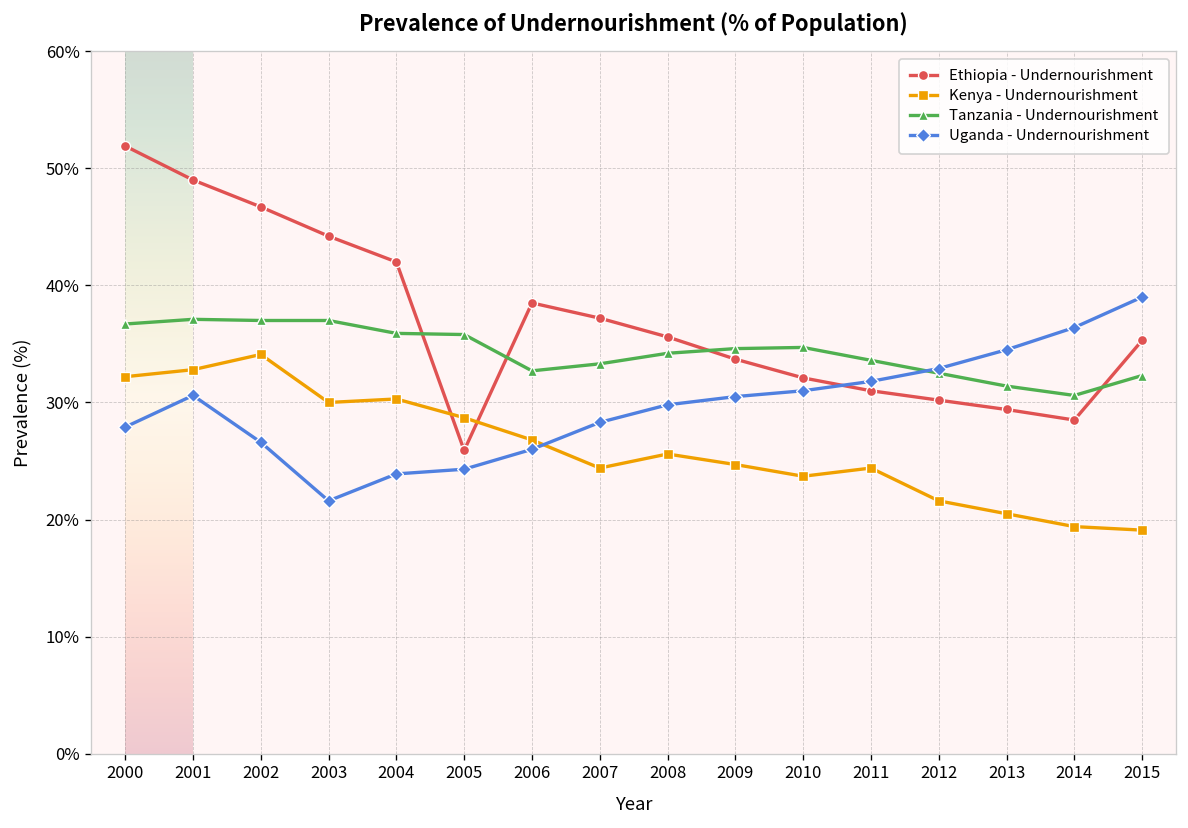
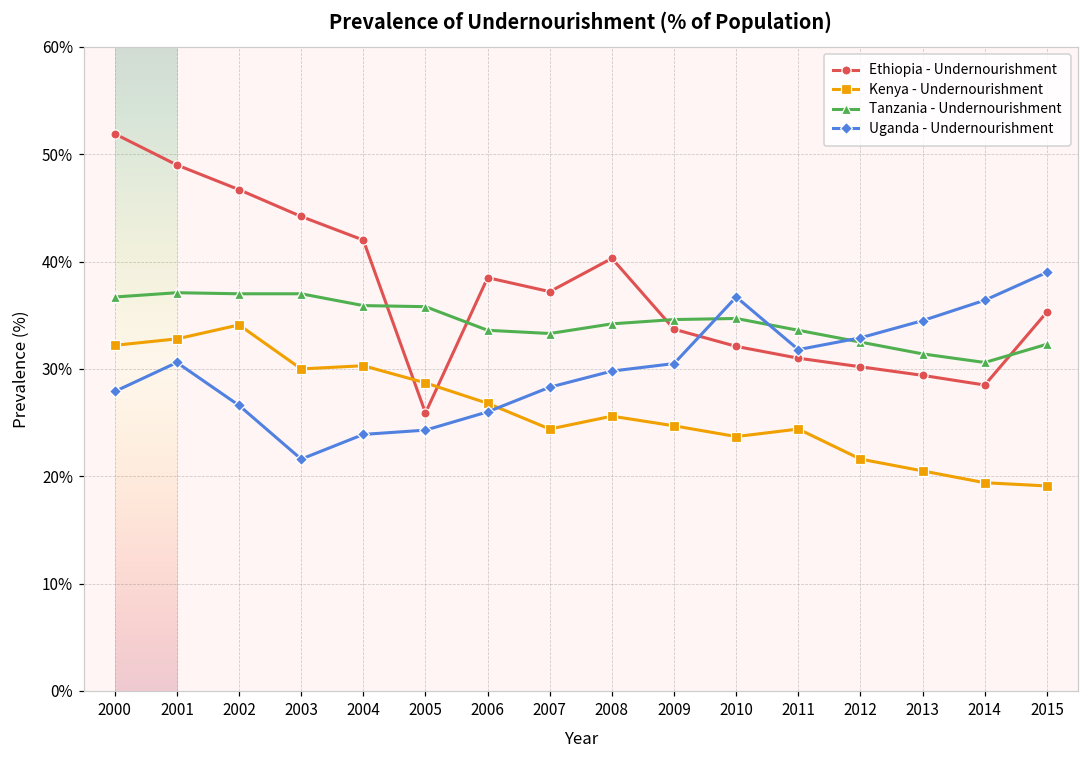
  {
    "Ethiopia - Undernourishment": {
      "2000": "52%",
      "2001": "49%",
      "2002": "47%",
      "2003": "44%",
      "2004": "42%",
      "2005": "26%",
      "2006": "39%",
      "2007": "37%",
-     "2008": "36%",
+     "2008": "40%",
      "2009": "34%",
      "2010": "32%",
      "2011": "31%",
      "2012": "30%",
      "2013": "29%",
      "2014": "29%",
      "2015": "35%"
    },
    "Kenya - Undernourishment": {
      "2000": "32%",
      "2001": "33%",
      "2002": "34%",
      "2003": "30%",
      "2004": "30%",
      "2005": "29%",
      "2006": "27%",
      "2007": "24%",
      "2008": "26%",
      "2009": "25%",
      "2010": "24%",
      "2011": "24%",
      "2012": "22%",
      "2013": "21%",
      "2014": "19%",
      "2015": "19%"
    },
    "Tanzania - Undernourishment": {
      "2000": "37%",
      "2001": "37%",
      "2002": "37%",
      "2003": "37%",
      "2004": "36%",
      "2005": "36%",
-     "2006": "33%",
+     "2006": "34%",
      "2007": "33%",
      "2008": "34%",
      "2009": "35%",
      "2010": "35%",
      "2011": "34%",
      "2012": "33%",
      "2013": "31%",
      "2014": "31%",
      "2015": "32%"
    },
    "Uganda - Undernourishment": {
      "2000": "28%",
      "2001": "31%",
      "2002": "27%",
      "2003": "22%",
      "2004": "24%",
      "2005": "24%",
      "2006": "26%",
      "2007": "28%",
      "2008": "30%",
      "2009": "31%",
-     "2010": "31%",
+     "2010": "37%",
      "2011": "32%",
      "2012": "33%",
      "2013": "35%",
      "2014": "36%",
      "2015": "39%"
    }
  }
